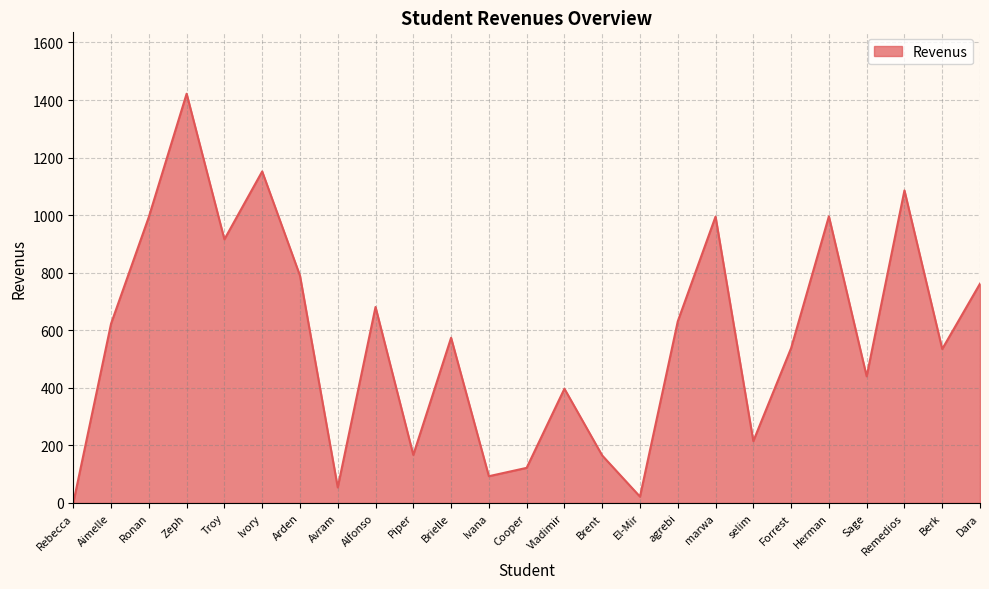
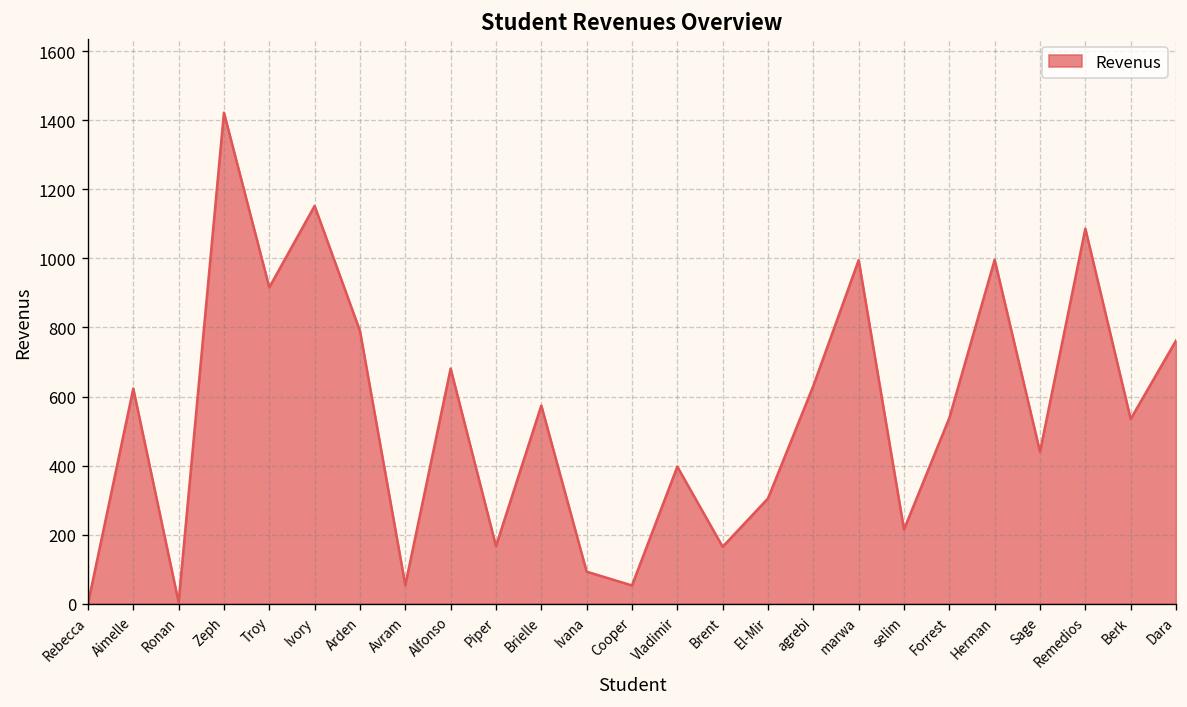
  {
    "Rebecca": 0,
    "Aimelle": 620,
-   "Ronan": 990,
+   "Ronan": 0,
    "Zeph": 1420,
    "Troy": 920,
    "Ivory": 1150,
    "Arden": 790,
    "Avram": 50,
    "Alfonso": 680,
    "Piper": 170,
    "Brielle": 570,
    "Ivana": 90,
-   "Cooper": 120,
+   "Cooper": 50,
    "Vladimir": 400,
    "Brent": 170,
-   "El-Mir": 20,
+   "El-Mir": 310,
    "agrebi": 630,
    "marwa": 1000,
    "selim": 220,
    "Forrest": 540,
    "Herman": 1000,
    "Sage": 440,
    "Remedios": 1090,
    "Berk": 540,
    "Dara": 760
  }
